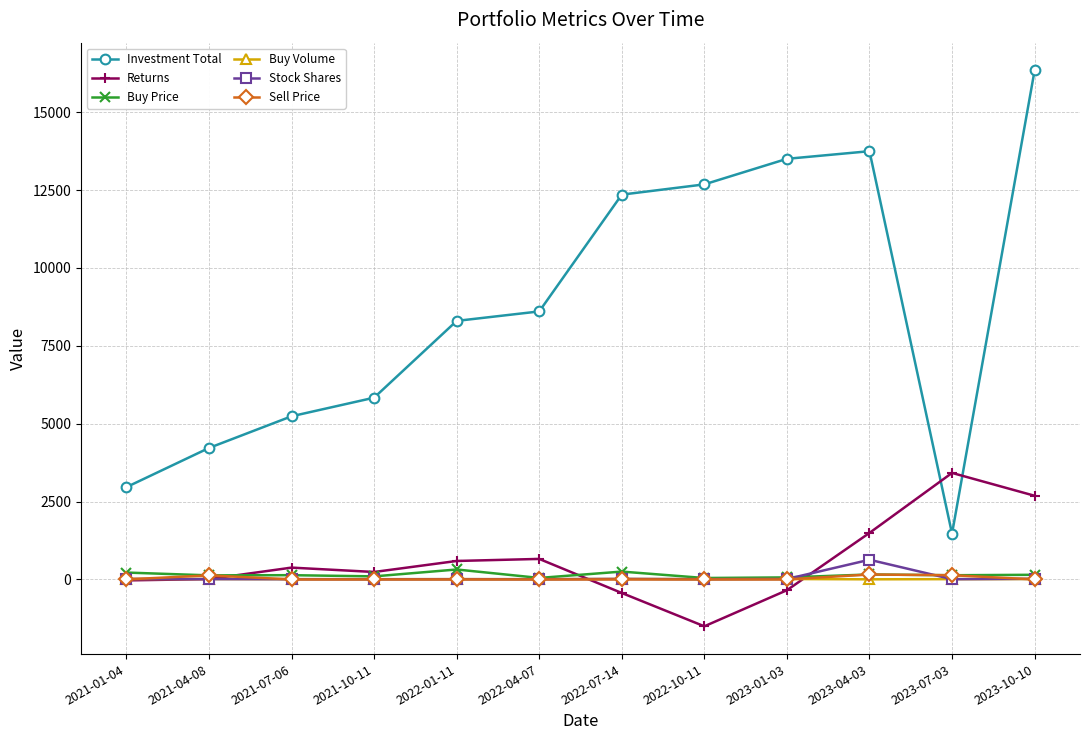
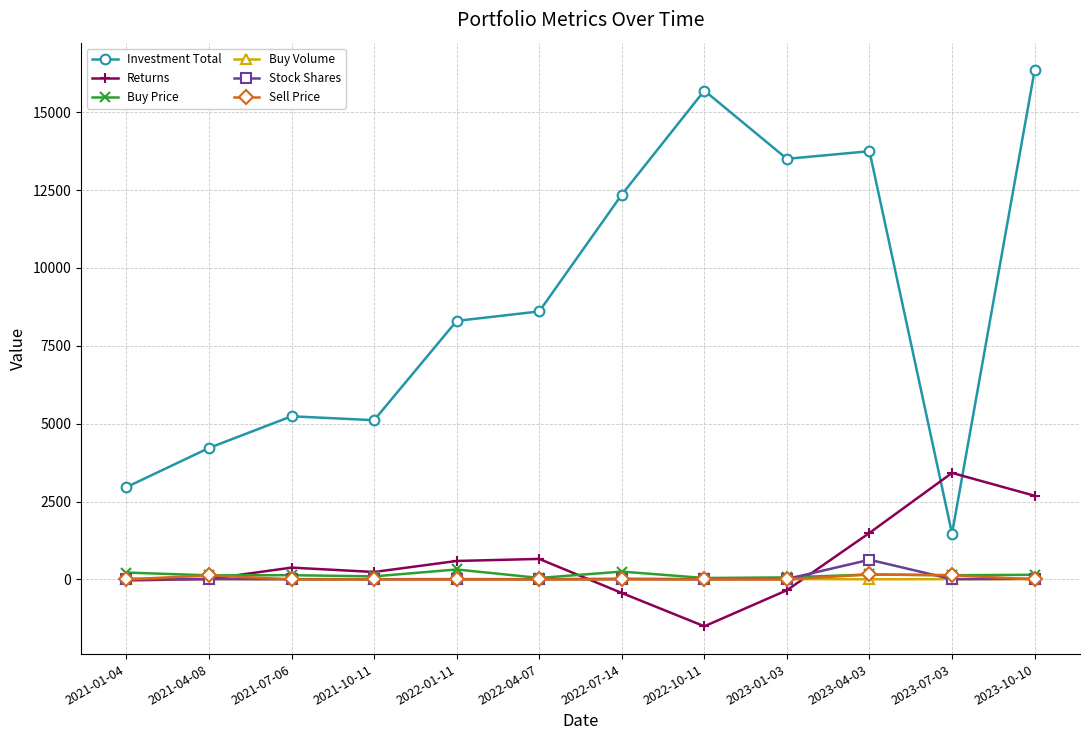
  {
    "Investment Total": {
      "2021-01-04": 3000,
      "2021-04-08": 4200,
      "2021-07-06": 5200,
-     "2021-10-11": 5800,
+     "2021-10-11": 5100,
      "2022-01-11": 8300,
      "2022-04-07": 8600,
      "2022-07-14": 12400,
-     "2022-10-11": 12700,
+     "2022-10-11": 15700,
      "2023-01-03": 13500,
      "2023-04-03": 13700,
      "2023-07-03": 1500,
      "2023-10-10": 16300
    },
    "Returns": {
      "2021-07-06": 400,
      "2021-10-11": 200,
      "2022-01-11": 600,
      "2022-04-07": 700,
      "2022-07-14": -400,
      "2022-10-11": -1500,
      "2023-01-03": -300,
      "2023-04-03": 1500,
      "2023-07-03": 3400,
      "2023-10-10": 2700
    },
    "Buy Price": {
      "2021-01-04": 200,
      "2021-07-06": 100,
      "2021-10-11": 100,
      "2022-01-11": 300,
      "2022-07-14": 300,
      "2023-10-10": 100
    },
    "Buy Volume": {
      "2023-04-03": 0
    },
    "Stock Shares": {
      "2023-04-03": 600
    }
  }
